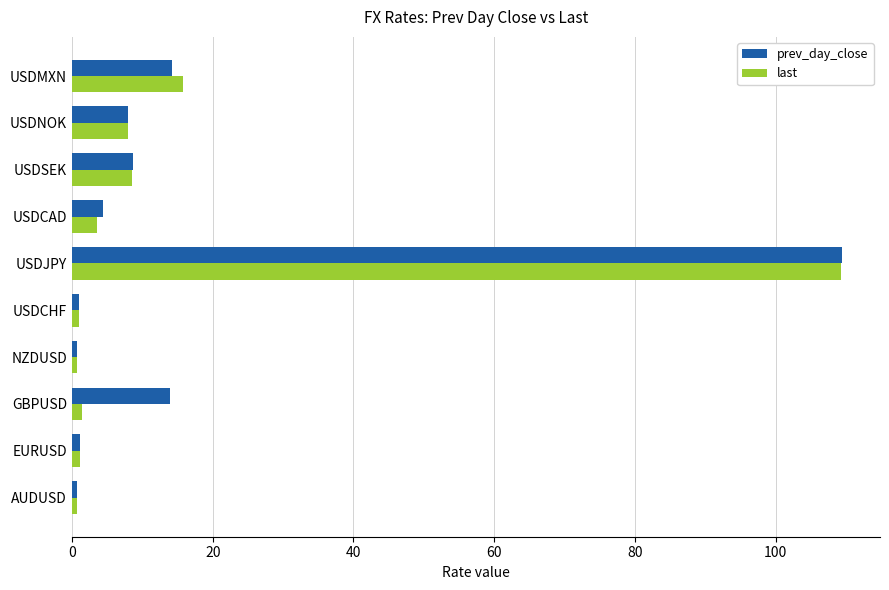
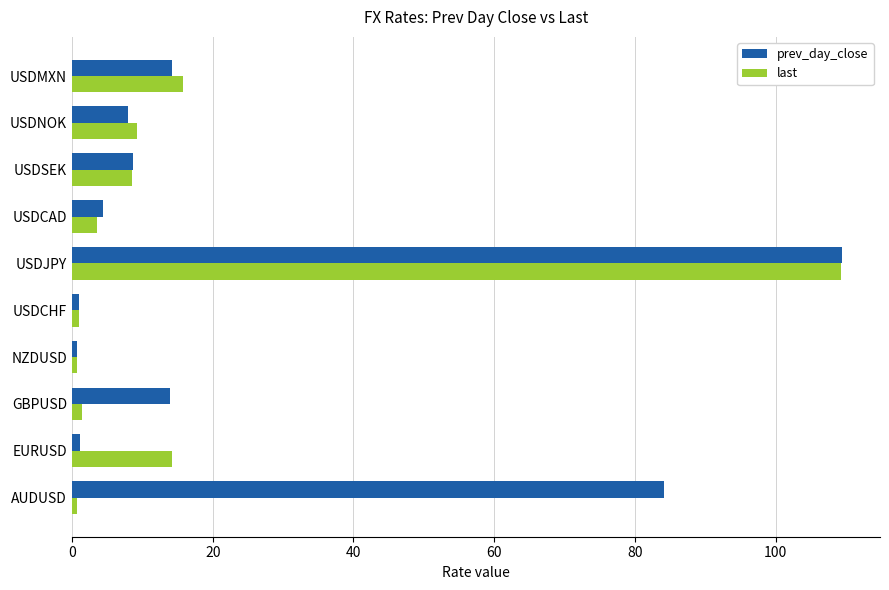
  {
    "prev_day_close": {
      "USDMXN": 14,
      "USDNOK": 8,
      "USDSEK": 9,
      "USDCAD": 4,
      "USDJPY": 109,
      "USDCHF": 1,
      "NZDUSD": 1,
      "GBPUSD": 14,
      "EURUSD": 1,
-     "AUDUSD": 1
+     "AUDUSD": 84
    },
    "last": {
      "USDMXN": 16,
-     "USDNOK": 8,
+     "USDNOK": 9,
      "USDSEK": 9,
      "USDCAD": 4,
      "USDJPY": 109,
      "USDCHF": 1,
      "NZDUSD": 1,
      "GBPUSD": 1,
-     "EURUSD": 1,
+     "EURUSD": 14,
      "AUDUSD": 1
    }
  }
